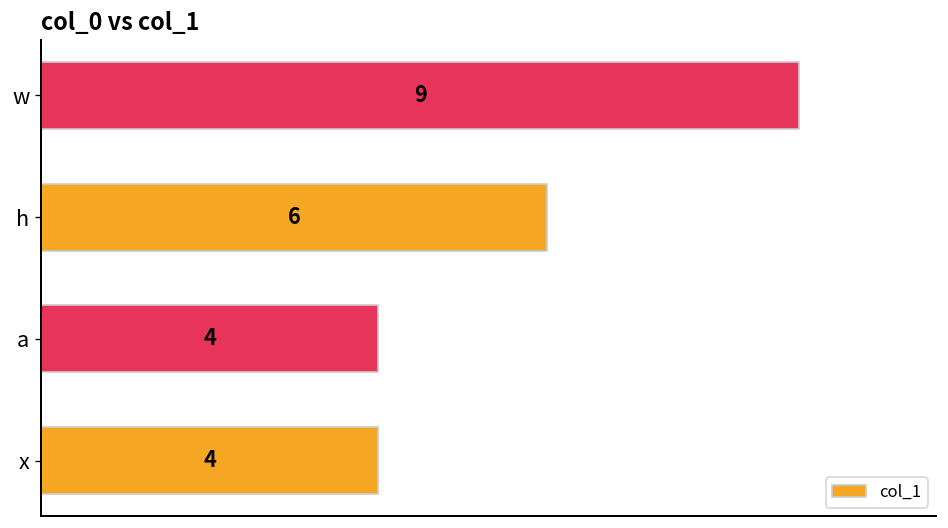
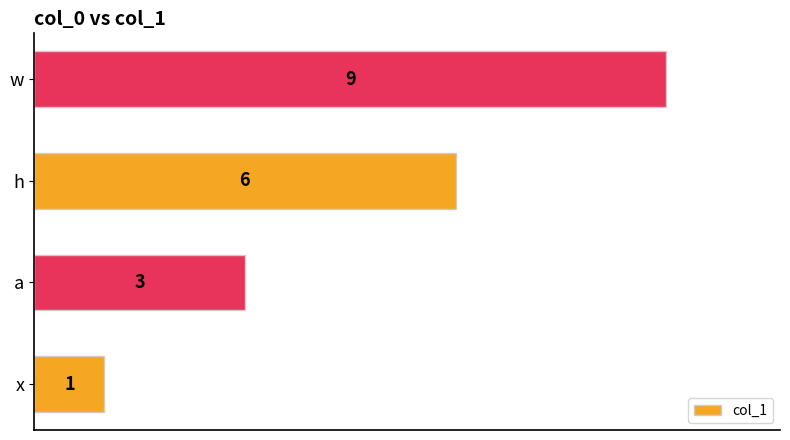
  {
    "w": 9,
    "h": 6,
-   "a": 4,
-   "x": 4
+   "a": 3,
+   "x": 1
  }
